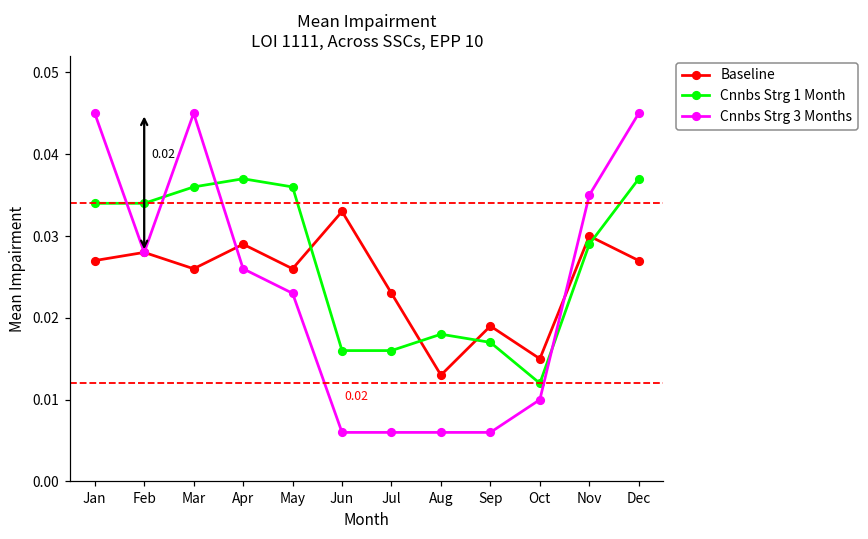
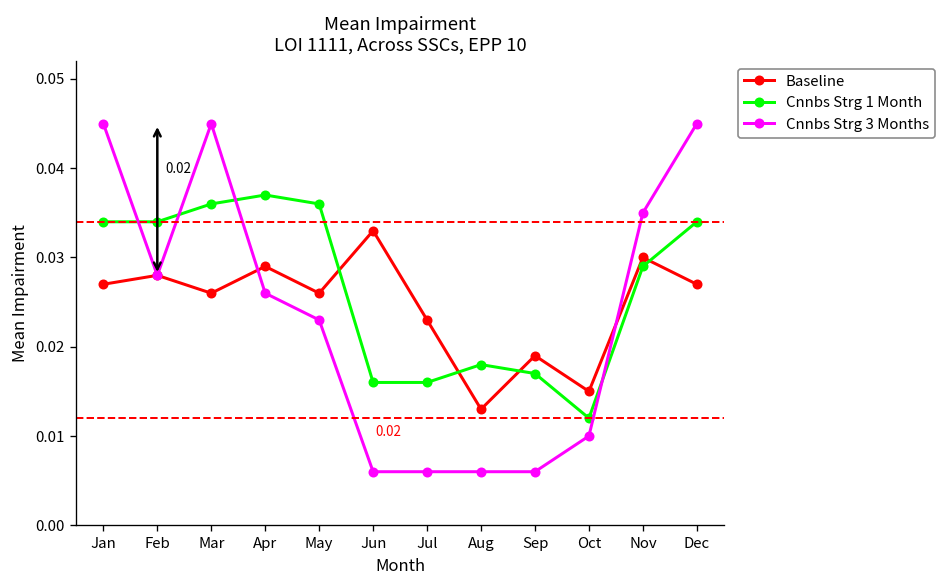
  {
    "Baseline": {
      "Jan": 0.027,
      "Mar": 0.026,
      "Apr": 0.029,
      "May": 0.026,
      "Jun": 0.033,
      "Jul": 0.023,
      "Aug": 0.013,
      "Sep": 0.019,
      "Oct": 0.015,
      "Nov": 0.030,
      "Dec": 0.027
    },
    "Cnnbs Strg 1 Month": {
      "Jan": 0.034,
      "Feb": 0.034,
      "Mar": 0.036,
      "Apr": 0.037,
      "May": 0.036,
      "Jun": 0.016,
      "Jul": 0.016,
      "Aug": 0.018,
      "Sep": 0.017,
      "Oct": 0.012,
      "Nov": 0.029,
-     "Dec": 0.037
+     "Dec": 0.034
    },
    "Cnnbs Strg 3 Months": {
      "Jan": 0.045,
      "Mar": 0.045,
      "Apr": 0.026,
      "May": 0.023,
      "Jun": 0.006,
      "Jul": 0.006,
      "Aug": 0.006,
      "Sep": 0.006,
      "Oct": 0.010,
      "Nov": 0.035,
      "Dec": 0.045
    }
  }
